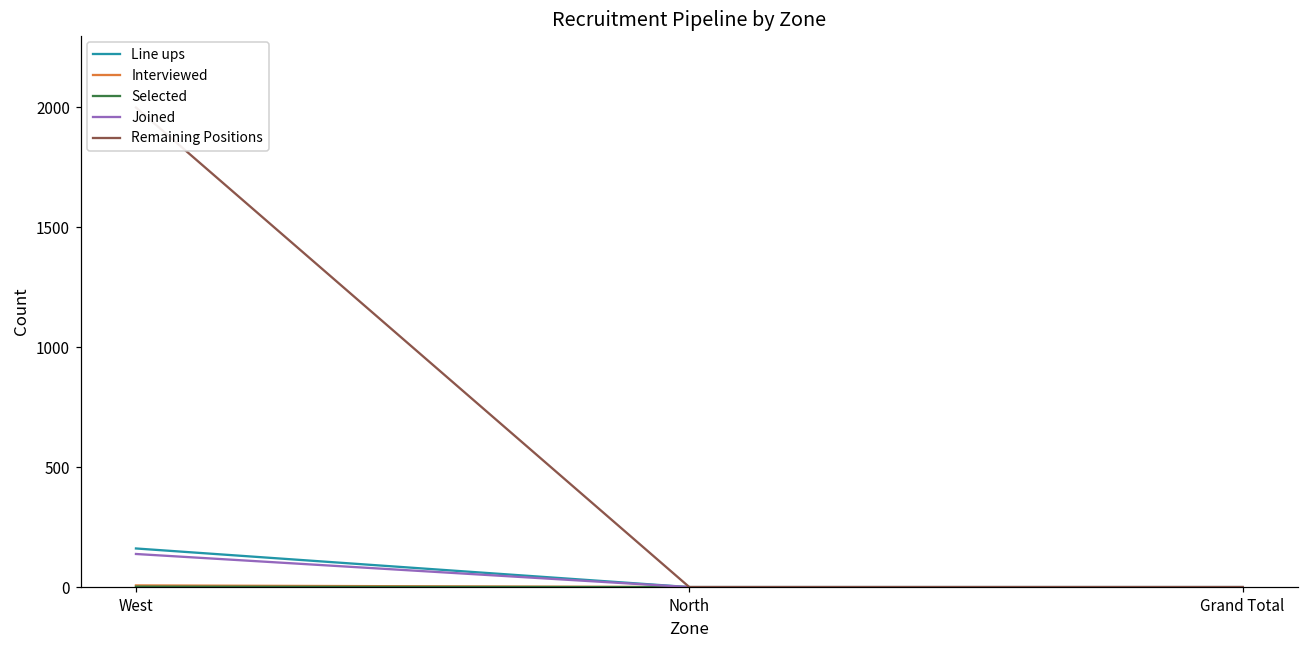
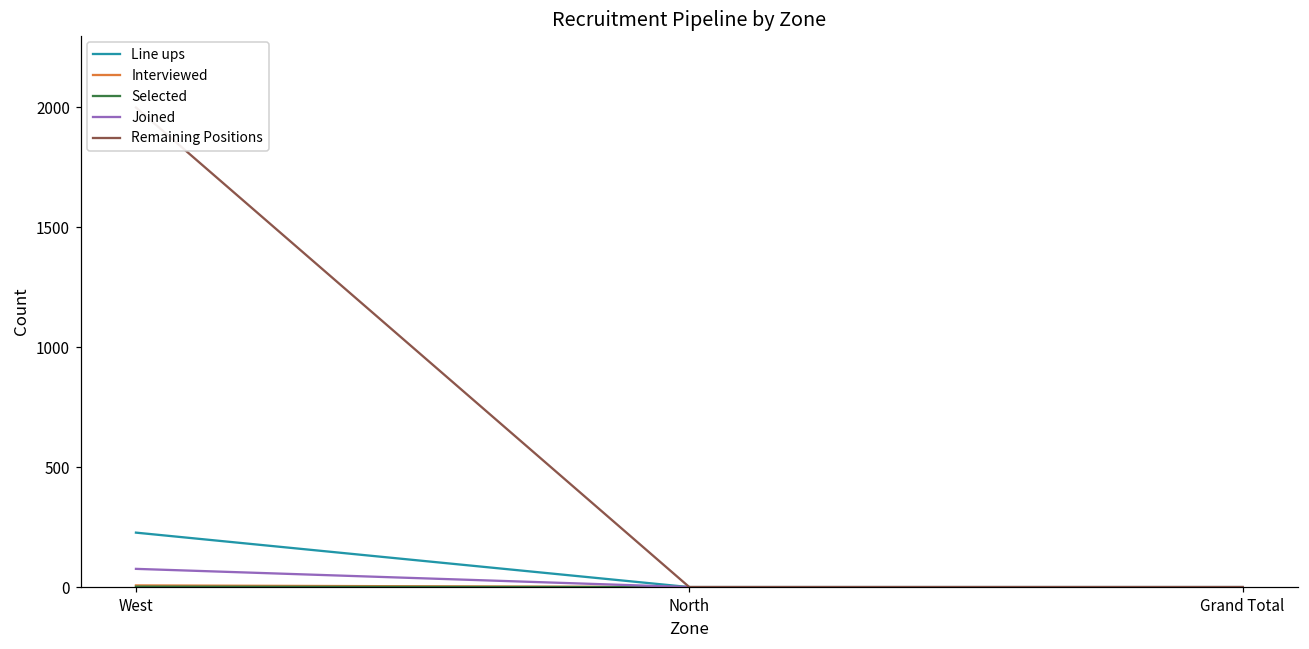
  {
    "Line ups": {
-     "West": 160
+     "West": 230
    },
    "Joined": {
-     "West": 140
+     "West": 80
    }
  }
